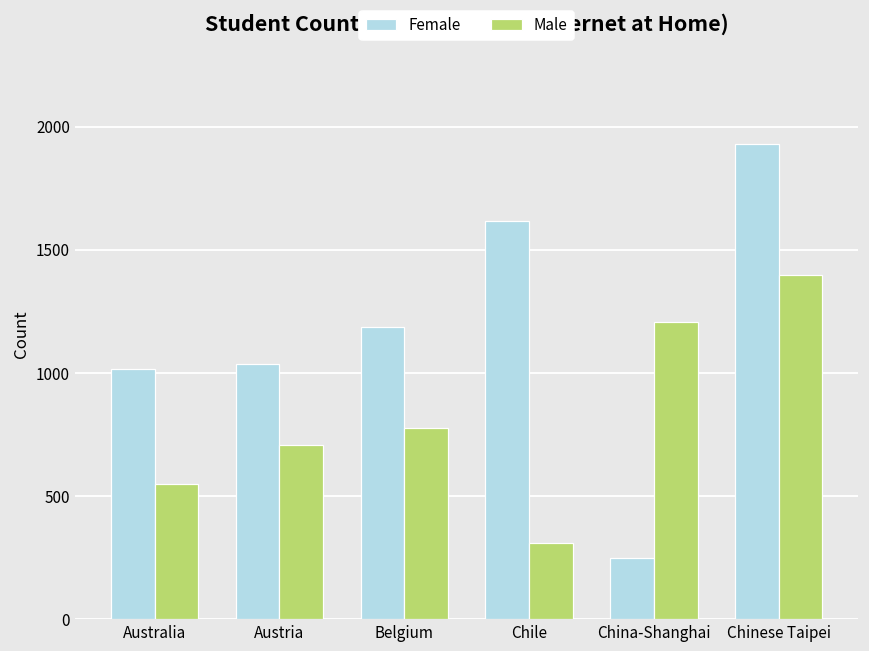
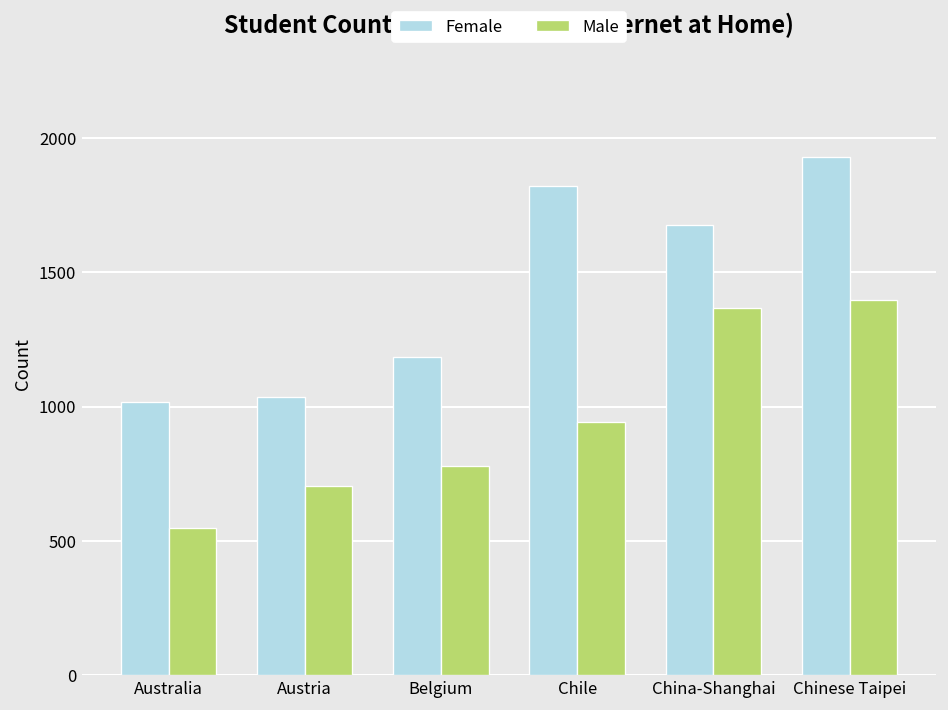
  {
    "Female": {
      "Australia": 1020,
      "Austria": 1030,
      "Belgium": 1190,
-     "Chile": 1620,
-     "China-Shanghai": 250,
+     "Chile": 1820,
+     "China-Shanghai": 1680,
      "Chinese Taipei": 1930
    },
    "Male": {
      "Australia": 550,
      "Austria": 710,
      "Belgium": 780,
-     "Chile": 310,
-     "China-Shanghai": 1210,
+     "Chile": 940,
+     "China-Shanghai": 1370,
      "Chinese Taipei": 1400
    }
  }
